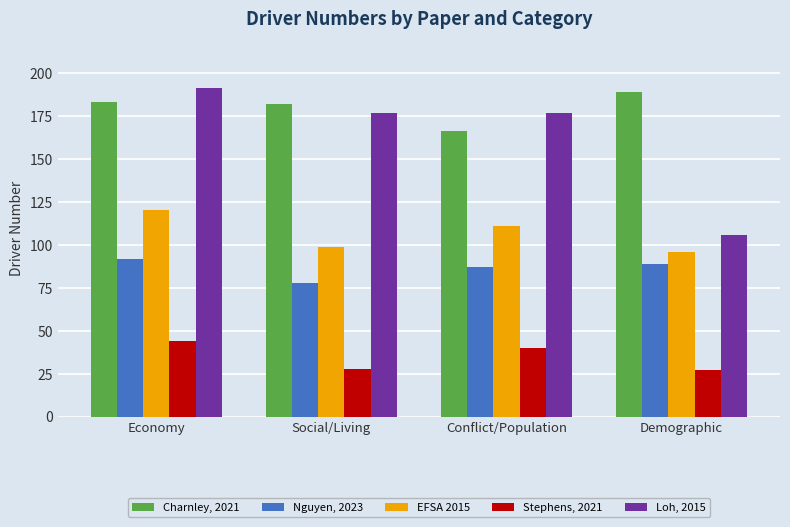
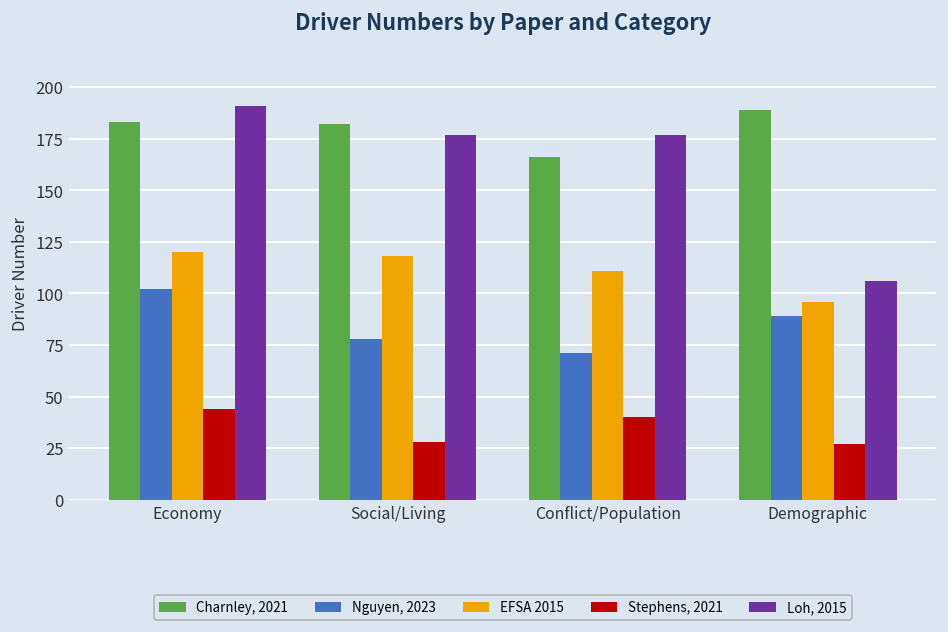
  {
    "Charnley, 2021": {
      "Economy": 183,
      "Social/Living": 182,
      "Conflict/Population": 166,
      "Demographic": 189
    },
    "Nguyen, 2023": {
-     "Economy": 92,
+     "Economy": 102,
      "Social/Living": 78,
-     "Conflict/Population": 87,
+     "Conflict/Population": 71,
      "Demographic": 89
    },
    "EFSA 2015": {
      "Economy": 120,
-     "Social/Living": 99,
+     "Social/Living": 118,
      "Conflict/Population": 111,
      "Demographic": 96
    },
    "Stephens, 2021": {
      "Economy": 44,
      "Social/Living": 28,
      "Conflict/Population": 40,
      "Demographic": 27
    },
    "Loh, 2015": {
      "Economy": 191,
      "Social/Living": 177,
      "Conflict/Population": 177,
      "Demographic": 106
    }
  }
